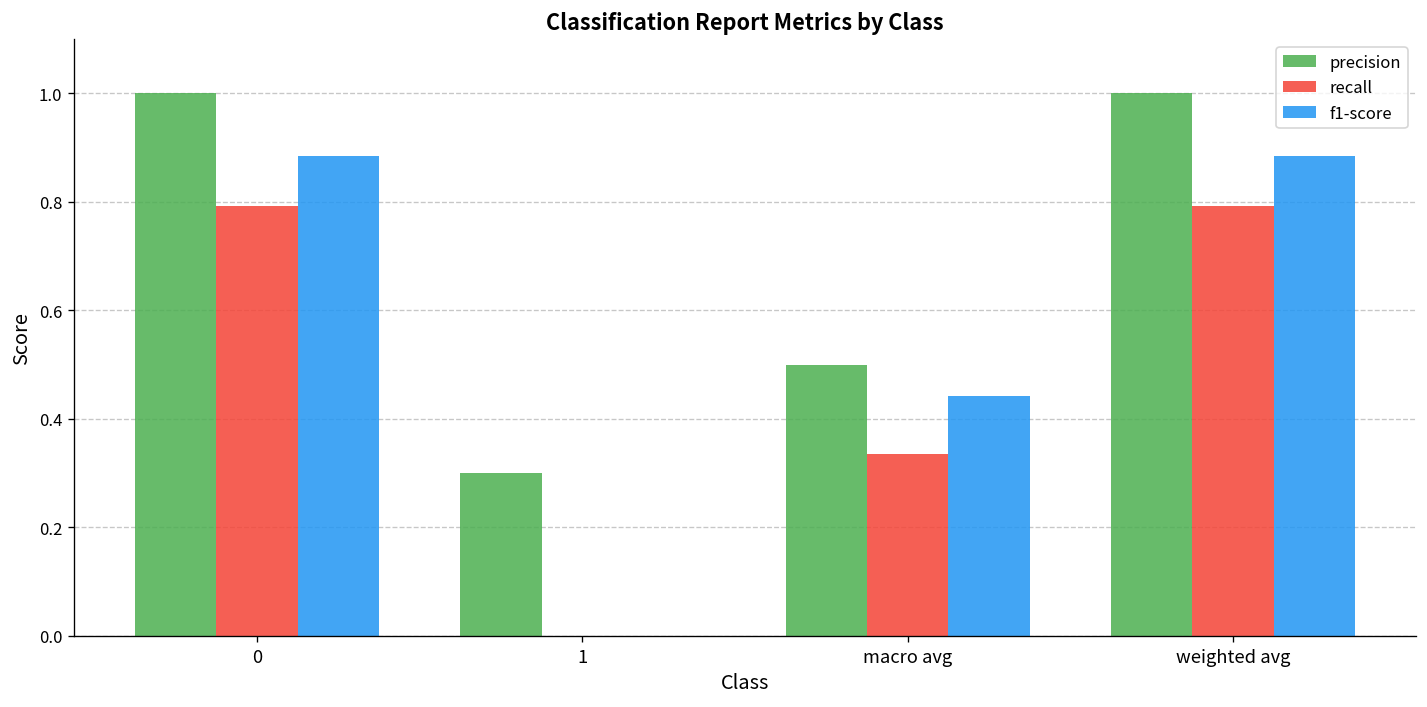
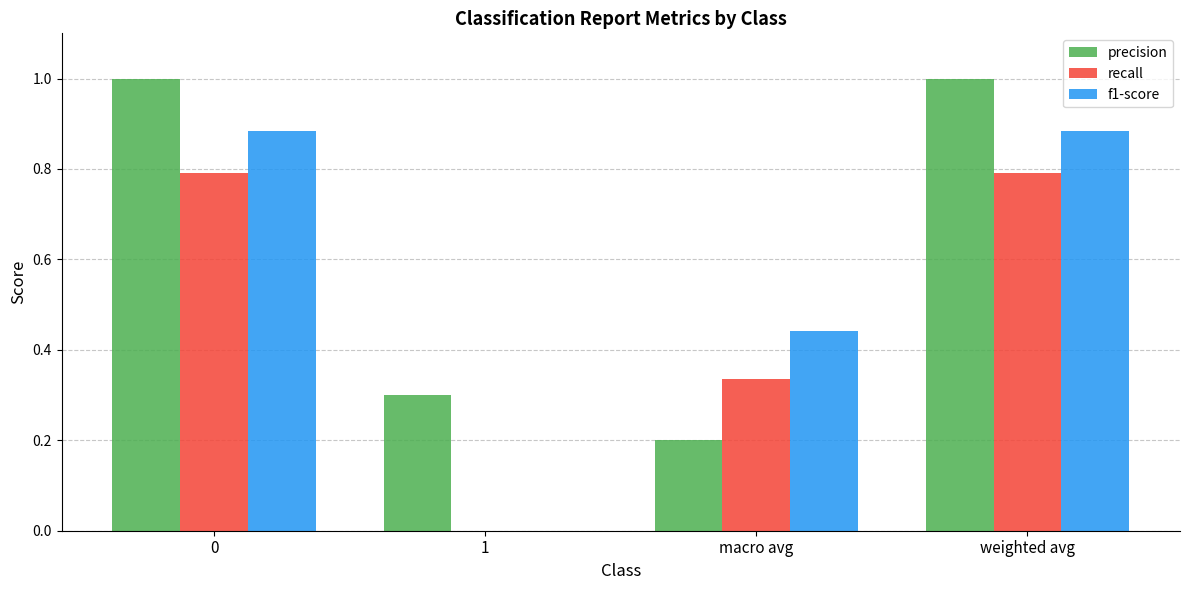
  {
    "precision": {
      "0": 1.0,
      "1": 0.3,
-     "macro avg": 0.5,
+     "macro avg": 0.2,
      "weighted avg": 1.0
    },
    "recall": {
      "0": 0.79,
      "1": 0.0,
      "macro avg": 0.33,
      "weighted avg": 0.79
    },
    "f1-score": {
      "0": 0.88,
      "1": 0.0,
      "macro avg": 0.44,
      "weighted avg": 0.88
    }
  }
